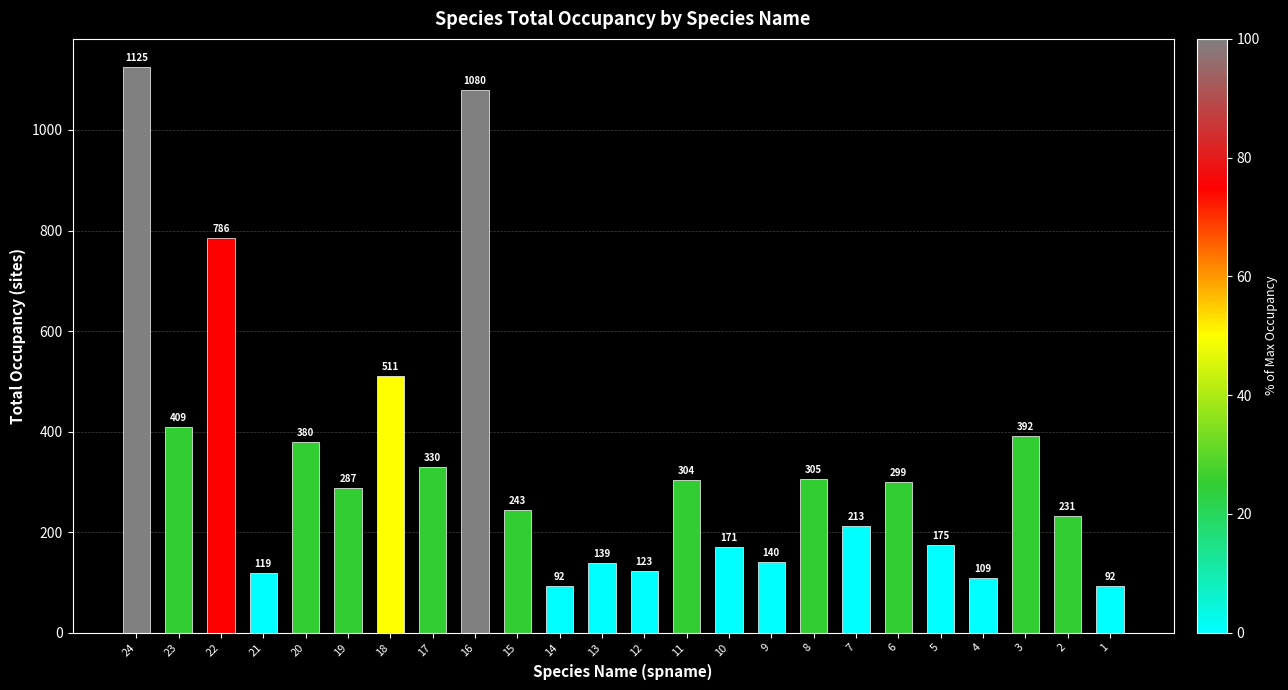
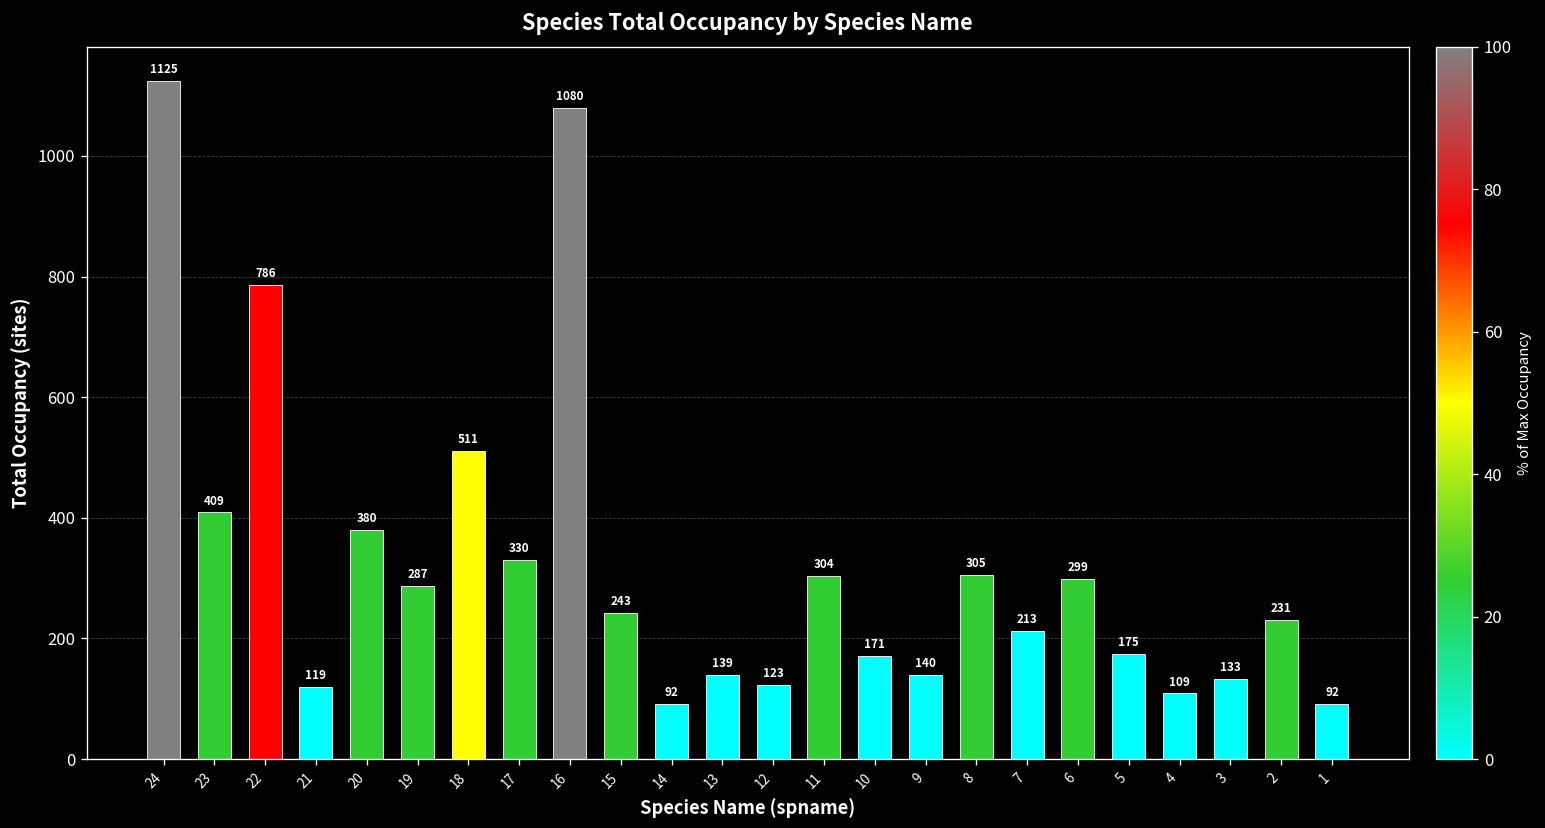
  {
    "24": 1125,
    "23": 409,
    "22": 786,
    "21": 119,
    "20": 380,
    "19": 287,
    "18": 511,
    "17": 330,
    "16": 1080,
    "15": 243,
    "14": 92,
    "13": 139,
    "12": 123,
    "11": 304,
    "10": 171,
    "9": 140,
    "8": 305,
    "7": 213,
    "6": 299,
    "5": 175,
    "4": 109,
-   "3": 392,
+   "3": 133,
    "2": 231,
    "1": 92
  }
